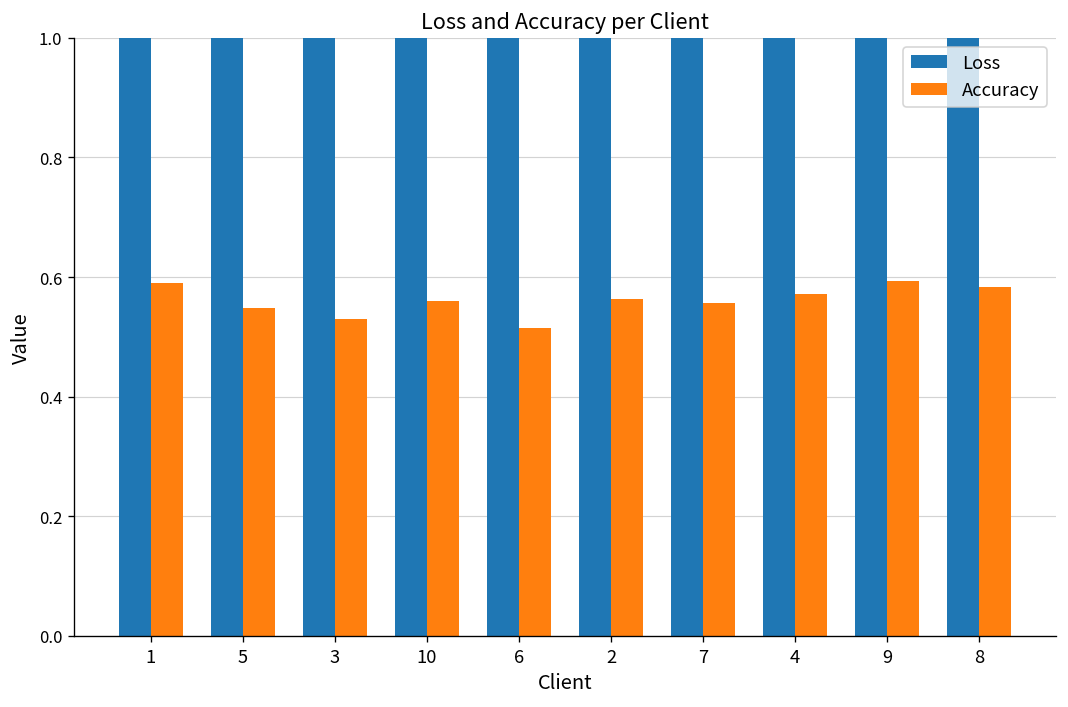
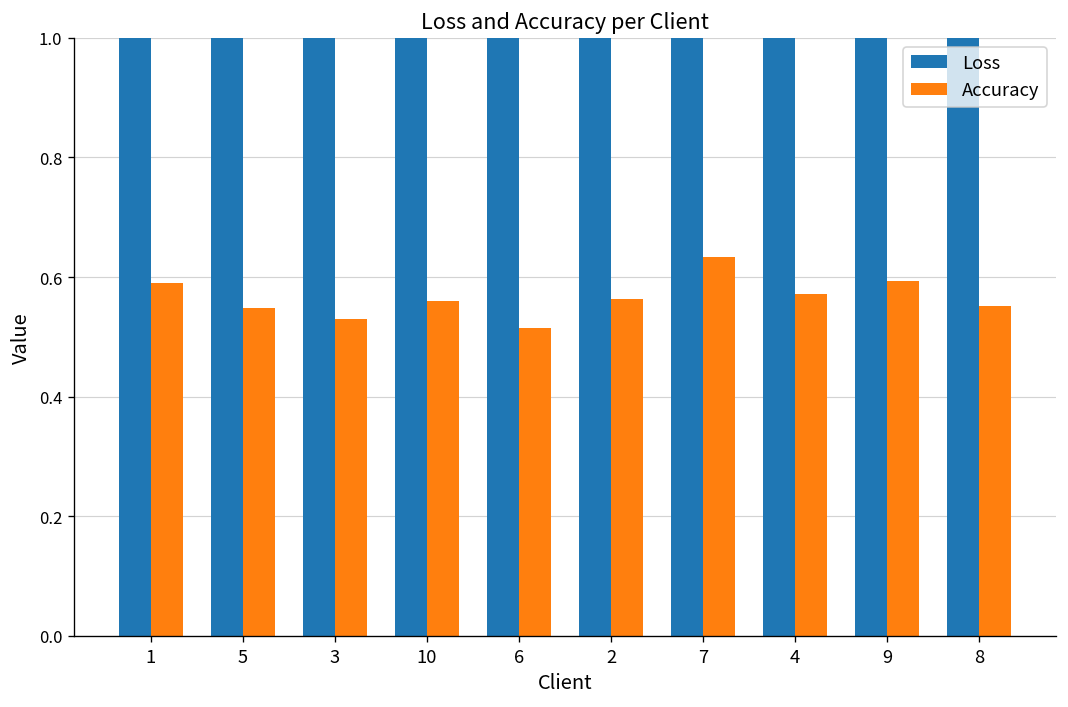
  {
    "Accuracy": {
      "1": 0.59,
      "5": 0.55,
      "3": 0.53,
      "10": 0.56,
      "6": 0.51,
      "2": 0.56,
-     "7": 0.56,
+     "7": 0.63,
      "4": 0.57,
      "9": 0.59,
-     "8": 0.58
+     "8": 0.55
    }
  }
